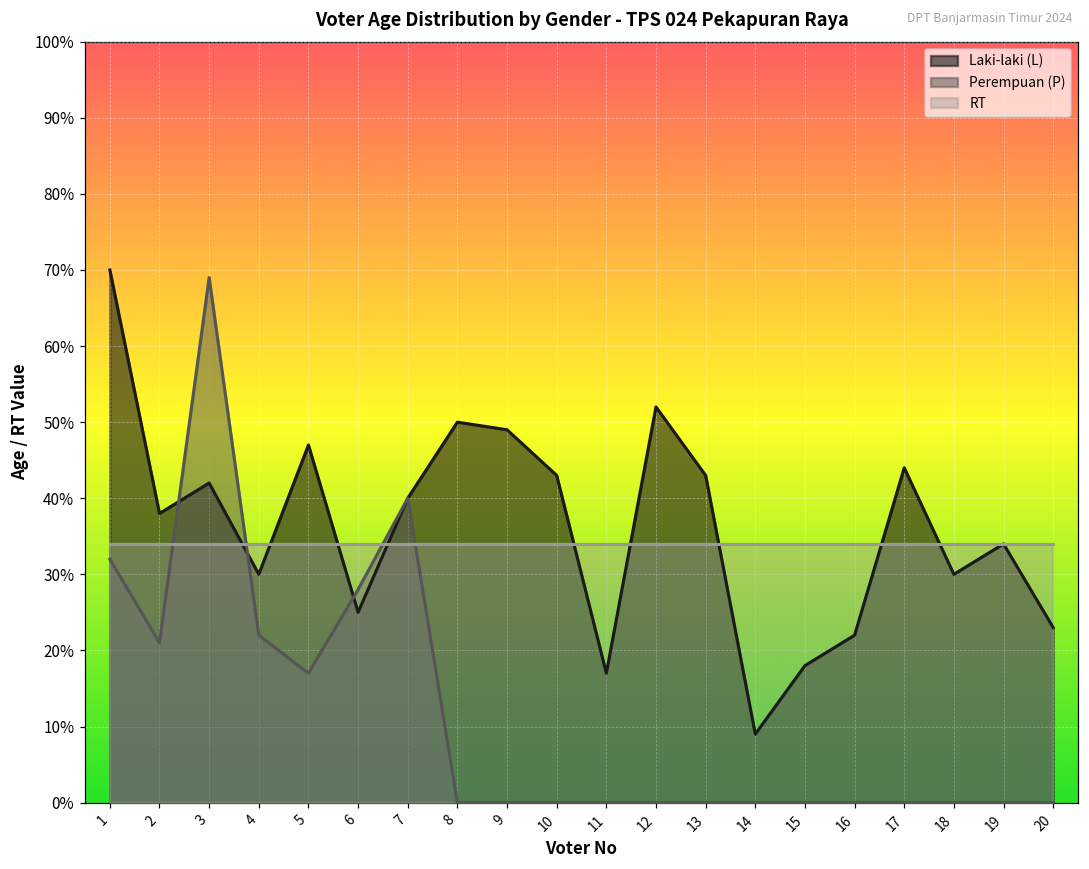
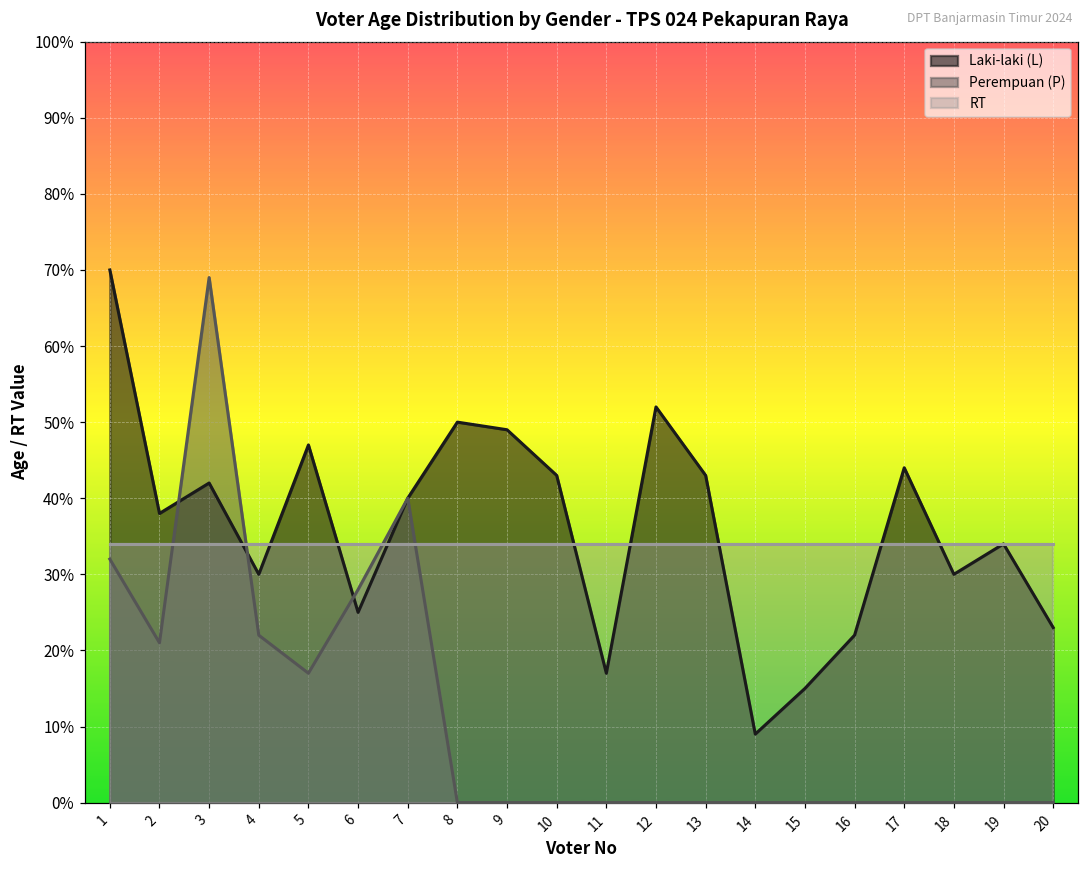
  {
    "Laki-laki (L)": {
      "1": "70%",
      "2": "38%",
      "3": "42%",
      "4": "30%",
      "5": "47%",
      "6": "25%",
      "8": "50%",
      "9": "49%",
      "10": "43%",
      "11": "17%",
      "12": "52%",
      "13": "43%",
      "14": "9%",
-     "15": "18%",
+     "15": "15%",
      "16": "22%",
      "17": "44%",
      "18": "30%",
      "20": "23%"
    },
    "Perempuan (P)": {
      "1": "32%",
      "2": "21%",
      "3": "69%",
      "4": "22%",
      "5": "17%",
      "6": "28%",
      "8": "0%",
      "9": "0%",
      "10": "0%",
      "11": "0%",
      "12": "0%",
      "13": "0%",
      "14": "0%",
      "15": "0%",
      "16": "0%",
      "17": "0%",
      "18": "0%",
      "19": "0%",
      "20": "0%"
    },
    "RT": {
      "1": "34%",
      "2": "34%",
      "3": "34%",
      "4": "34%",
      "5": "34%",
      "6": "34%",
      "7": "34%",
      "8": "34%",
      "9": "34%",
      "10": "34%",
      "11": "34%",
      "12": "34%",
      "13": "34%",
      "14": "34%",
      "15": "34%",
      "16": "34%",
      "17": "34%",
      "18": "34%",
      "20": "34%"
    }
  }
